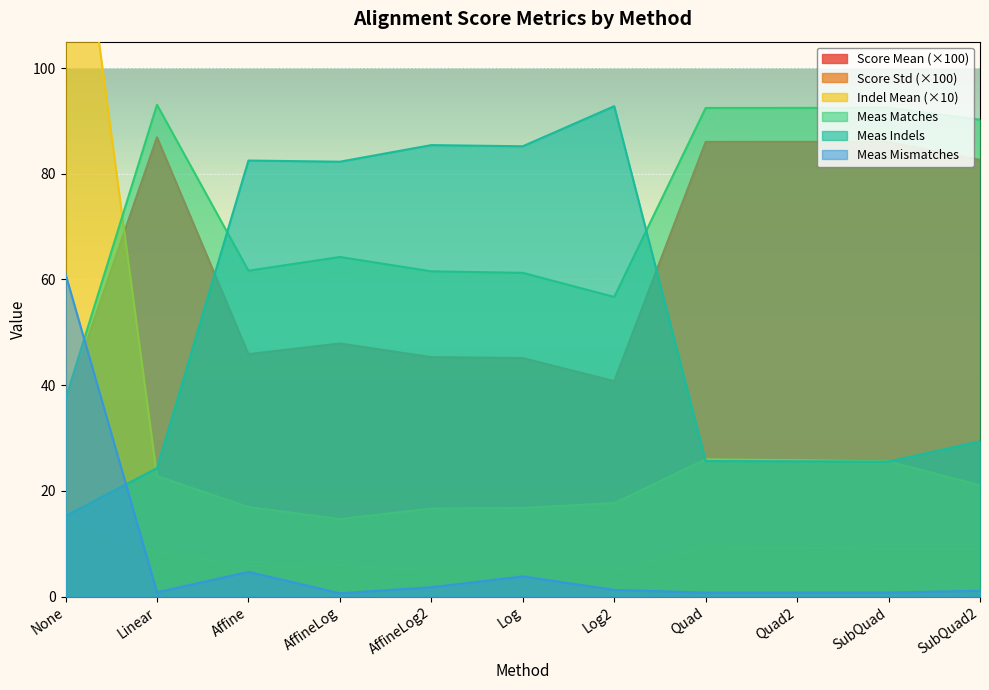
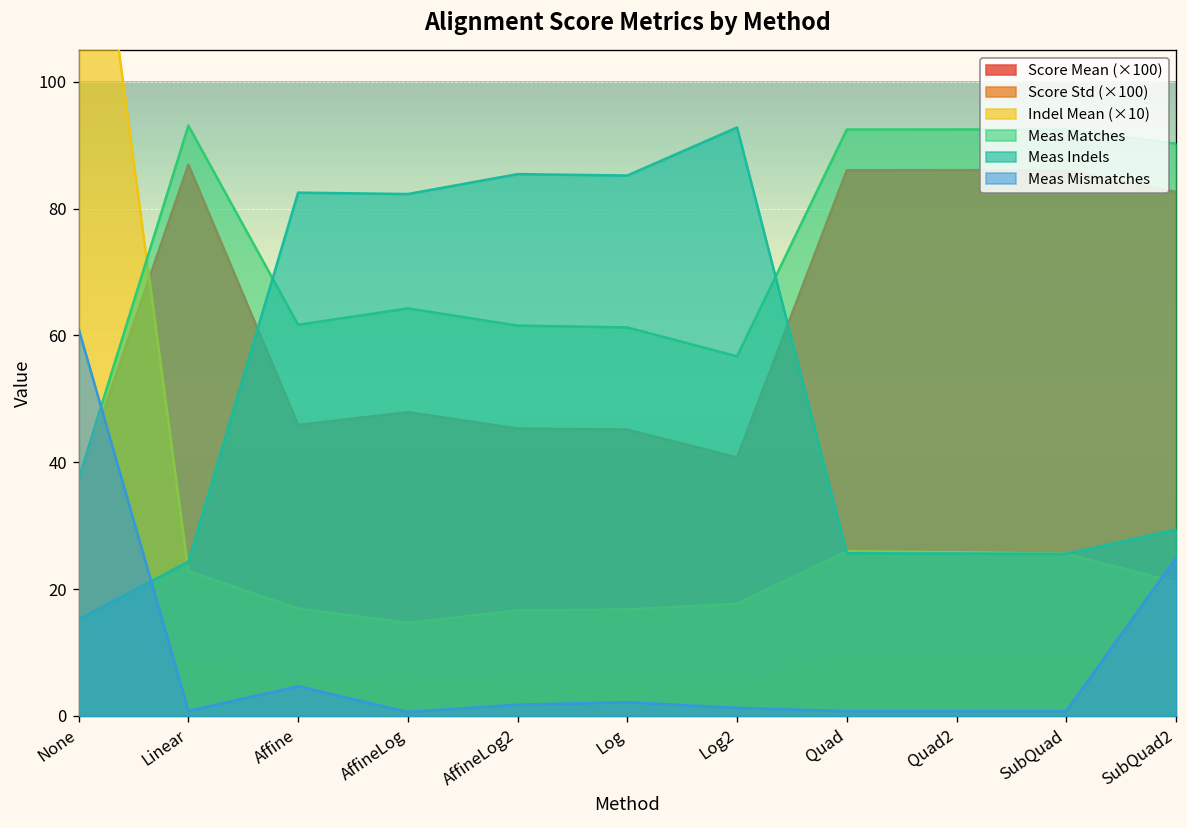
  {
    "Indel Mean (×10)": {
      "Linear": 23,
      "Affine": 17,
      "AffineLog": 15,
      "AffineLog2": 17,
      "Log": 17,
      "Log2": 18,
      "SubQuad2": 21
    },
    "Meas Mismatches": {
      "None": 61,
      "Linear": 1,
      "Affine": 5,
      "AffineLog": 1,
      "AffineLog2": 2,
-     "Log": 4,
+     "Log": 2,
      "Log2": 1,
      "Quad": 1,
      "Quad2": 1,
      "SubQuad": 1,
-     "SubQuad2": 1
+     "SubQuad2": 25
    }
  }
